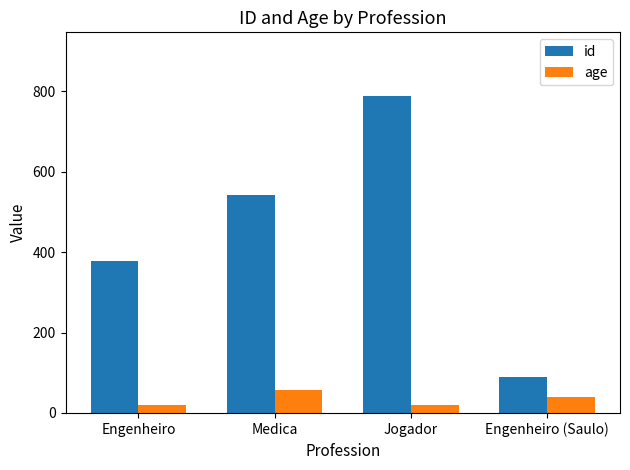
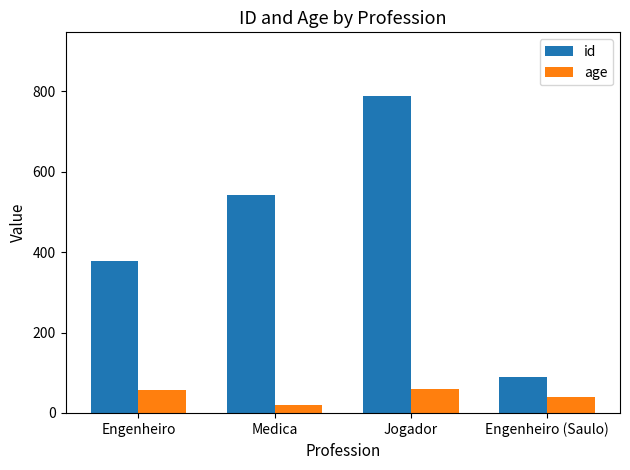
  {
    "id": {
      "Engenheiro": 380,
      "Medica": 540,
      "Jogador": 790,
      "Engenheiro (Saulo)": 90
    },
    "age": {
-     "Engenheiro": 20,
-     "Medica": 60,
-     "Jogador": 20,
+     "Engenheiro": 60,
+     "Medica": 20,
+     "Jogador": 60,
      "Engenheiro (Saulo)": 40
    }
  }
